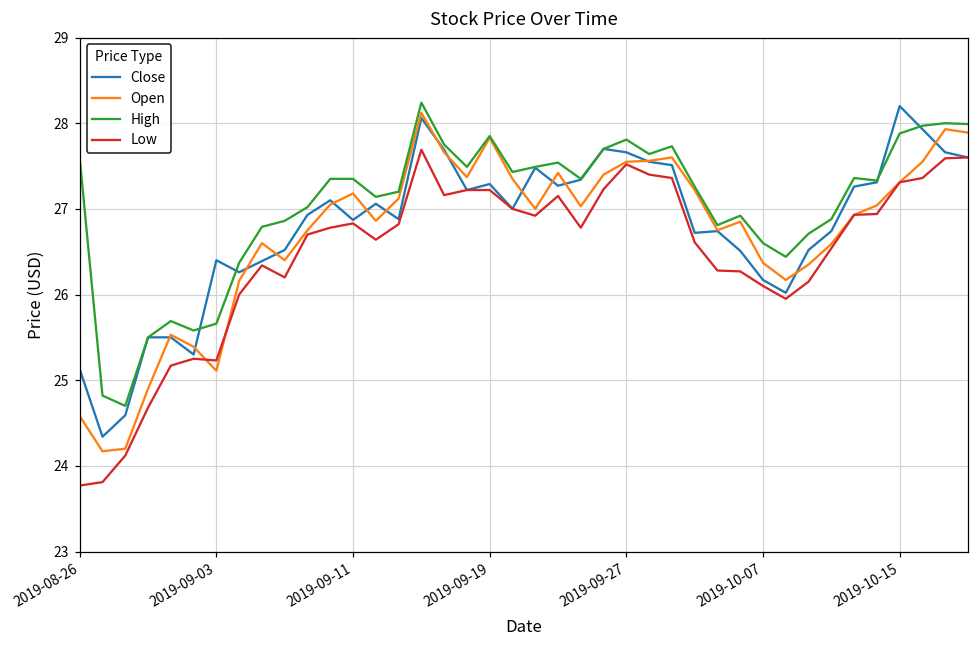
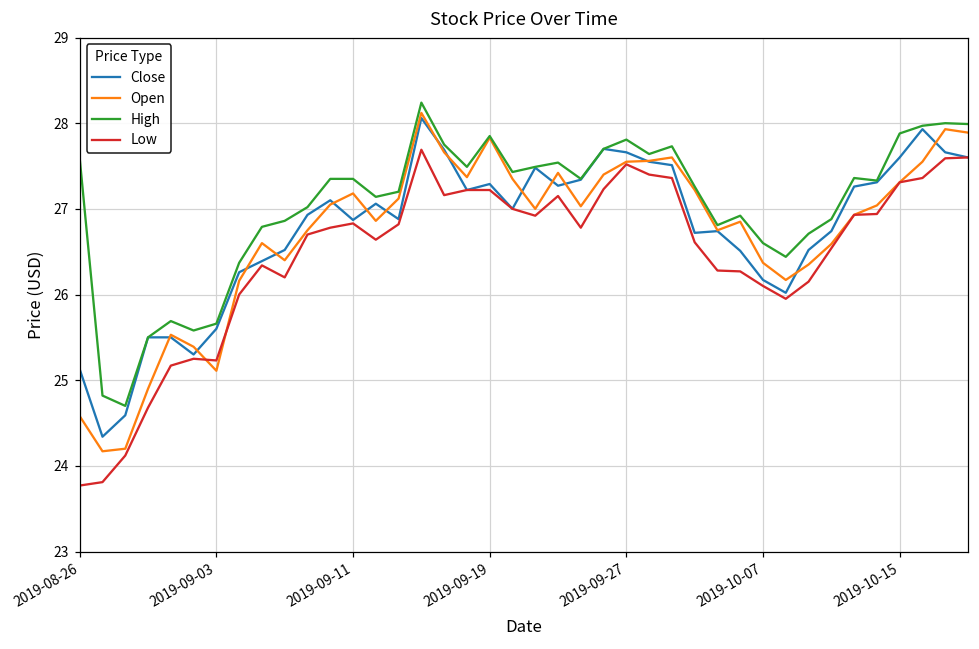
  {
    "Close": {
      "2019-08-26": 25.1,
-     "2019-09-03": 26.4,
+     "2019-09-03": 25.6,
      "2019-09-11": 26.9,
      "2019-09-19": 27.3,
      "2019-09-27": 27.7,
      "2019-10-07": 26.2,
-     "2019-10-15": 28.2
+     "2019-10-15": 27.6
    },
    "Open": {
      "2019-08-26": 24.6,
      "2019-09-03": 25.1,
      "2019-09-11": 27.2,
      "2019-10-07": 26.4
    },
    "High": {
      "2019-08-26": 27.6,
      "2019-09-03": 25.7,
      "2019-09-11": 27.4,
      "2019-09-27": 27.8,
      "2019-10-07": 26.6,
      "2019-10-15": 27.9
    },
    "Low": {
      "2019-08-26": 23.8,
      "2019-09-03": 25.2,
      "2019-09-11": 26.8,
      "2019-09-19": 27.2,
      "2019-10-07": 26.1
    }
  }
